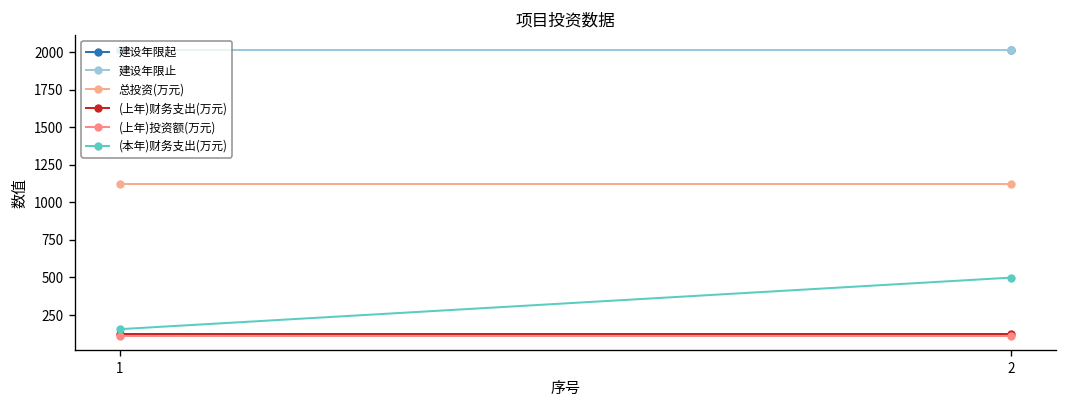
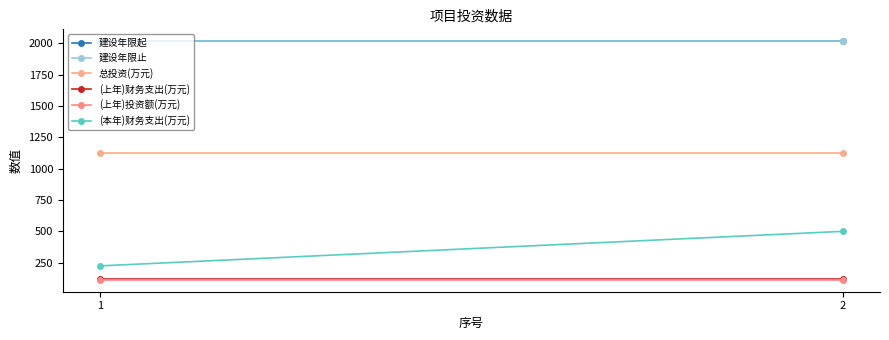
  {
    "建设年限止": {
      "2": 2020
    },
    "(本年)财务支出(万元)": {
-     "1": 160,
+     "1": 220,
      "2": 500
    }
  }
